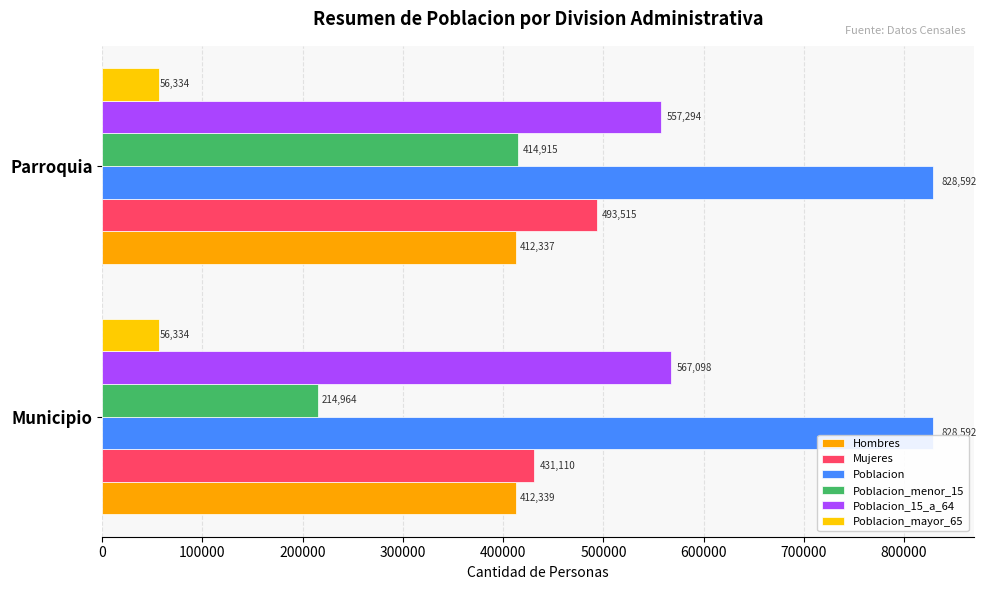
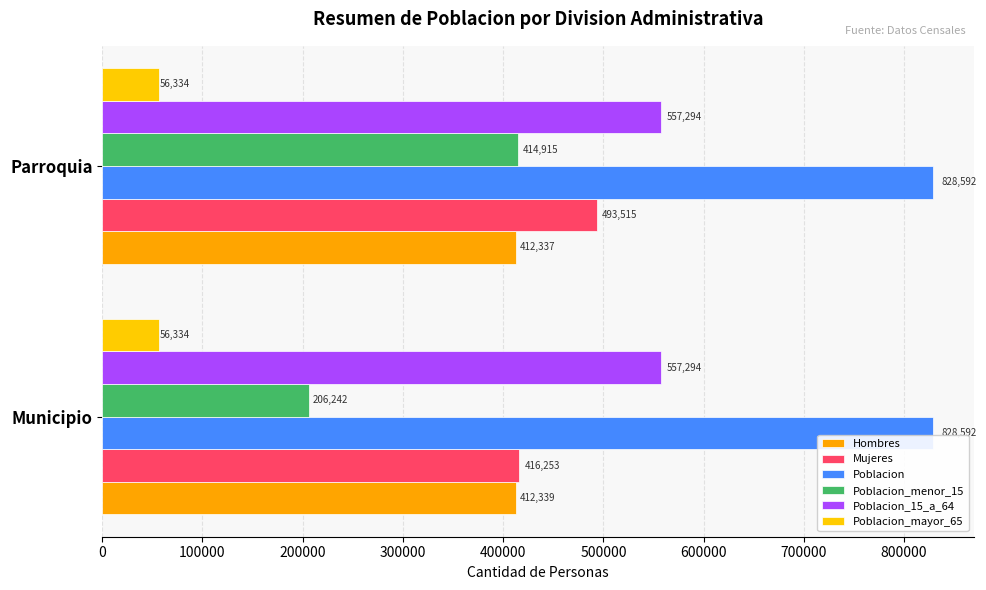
  {
    "Mujeres": {
      "Parroquia": "493,515",
-     "Municipio": "431,110"
+     "Municipio": "416,253"
    },
    "Poblacion": {
      "Parroquia": "828,592"
    },
    "Poblacion_menor_15": {
      "Parroquia": "414,915",
-     "Municipio": "214,964"
+     "Municipio": "206,242"
    },
    "Poblacion_15_a_64": {
      "Parroquia": "557,294",
-     "Municipio": "567,098"
+     "Municipio": "557,294"
    }
  }
